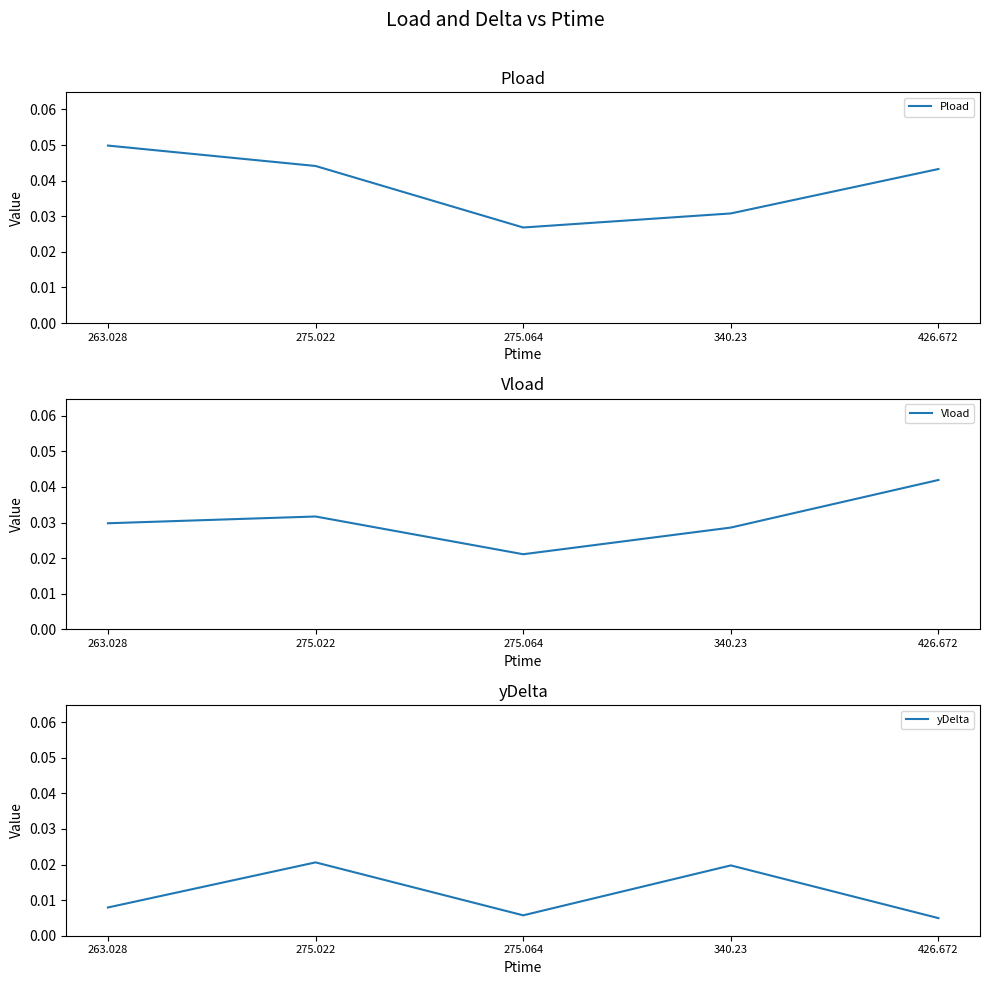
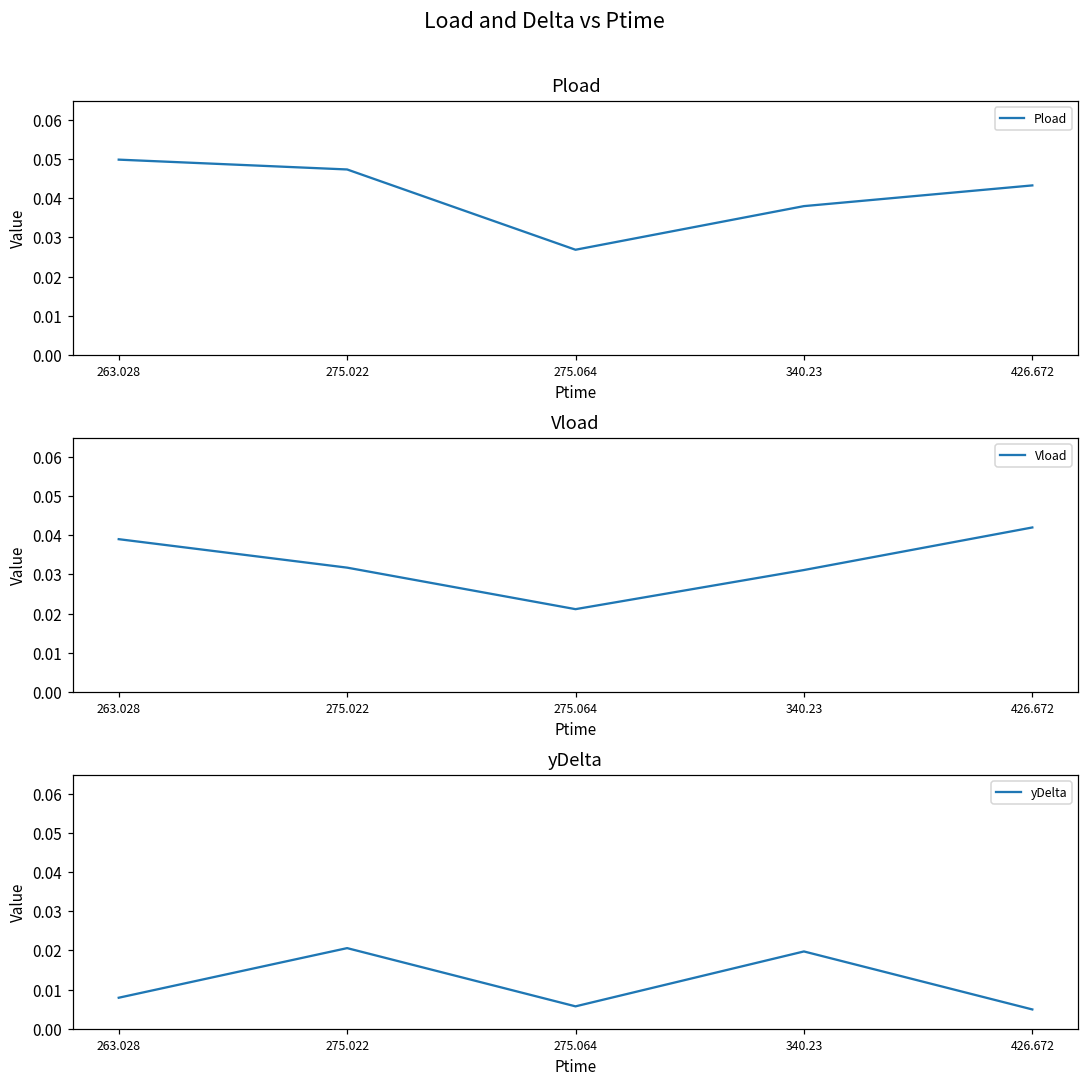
  {
    "Pload": {
      "263.028": 0.050,
-     "275.022": 0.044,
+     "275.022": 0.047,
      "275.064": 0.027,
-     "340.23": 0.031,
+     "340.23": 0.038,
      "426.672": 0.043
    },
    "Vload": {
-     "263.028": 0.030,
+     "263.028": 0.039,
      "275.022": 0.032,
      "275.064": 0.021,
-     "340.23": 0.029,
+     "340.23": 0.031,
      "426.672": 0.042
    },
    "yDelta": {
      "263.028": 0.008,
      "275.022": 0.021,
      "275.064": 0.006,
      "340.23": 0.020,
      "426.672": 0.005
    }
  }
